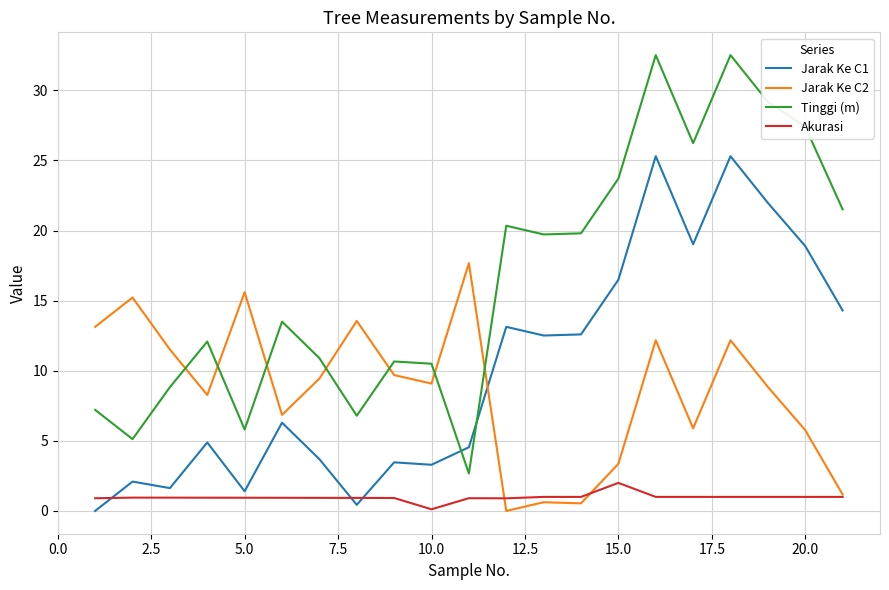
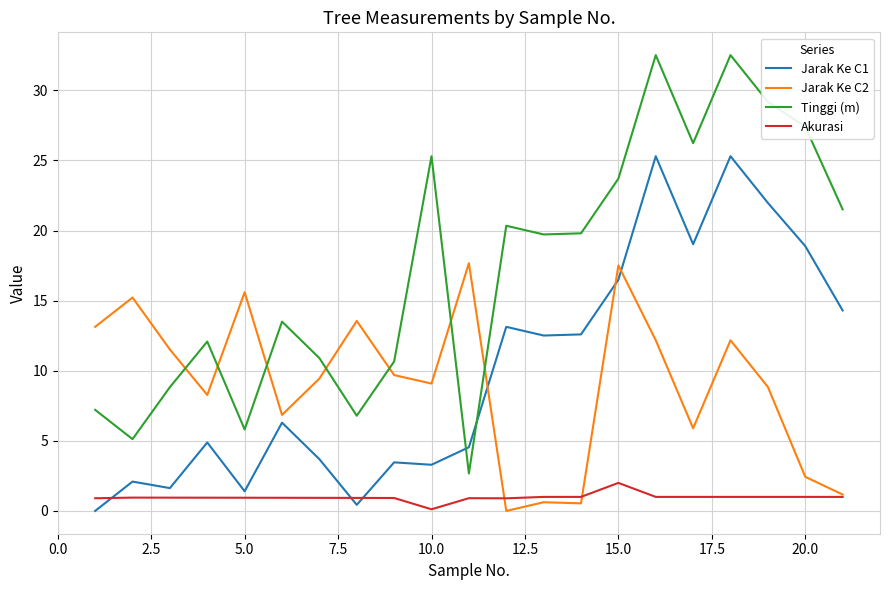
  {
    "Jarak Ke C1": {
      "5.0": 1.4,
      "10.0": 3.3,
      "15.0": 16.5,
      "20.0": 18.9
    },
    "Jarak Ke C2": {
      "5.0": 15.6,
      "10.0": 9.1,
-     "15.0": 3.4,
-     "20.0": 5.8
+     "15.0": 17.5,
+     "20.0": 2.4
    },
    "Tinggi (m)": {
      "5.0": 5.8,
-     "10.0": 10.5,
+     "10.0": 25.3,
      "15.0": 23.7
    },
    "Akurasi": {
      "5.0": 0.9,
      "10.0": 0.1,
      "15.0": 2.0,
      "20.0": 1.0
    }
  }
